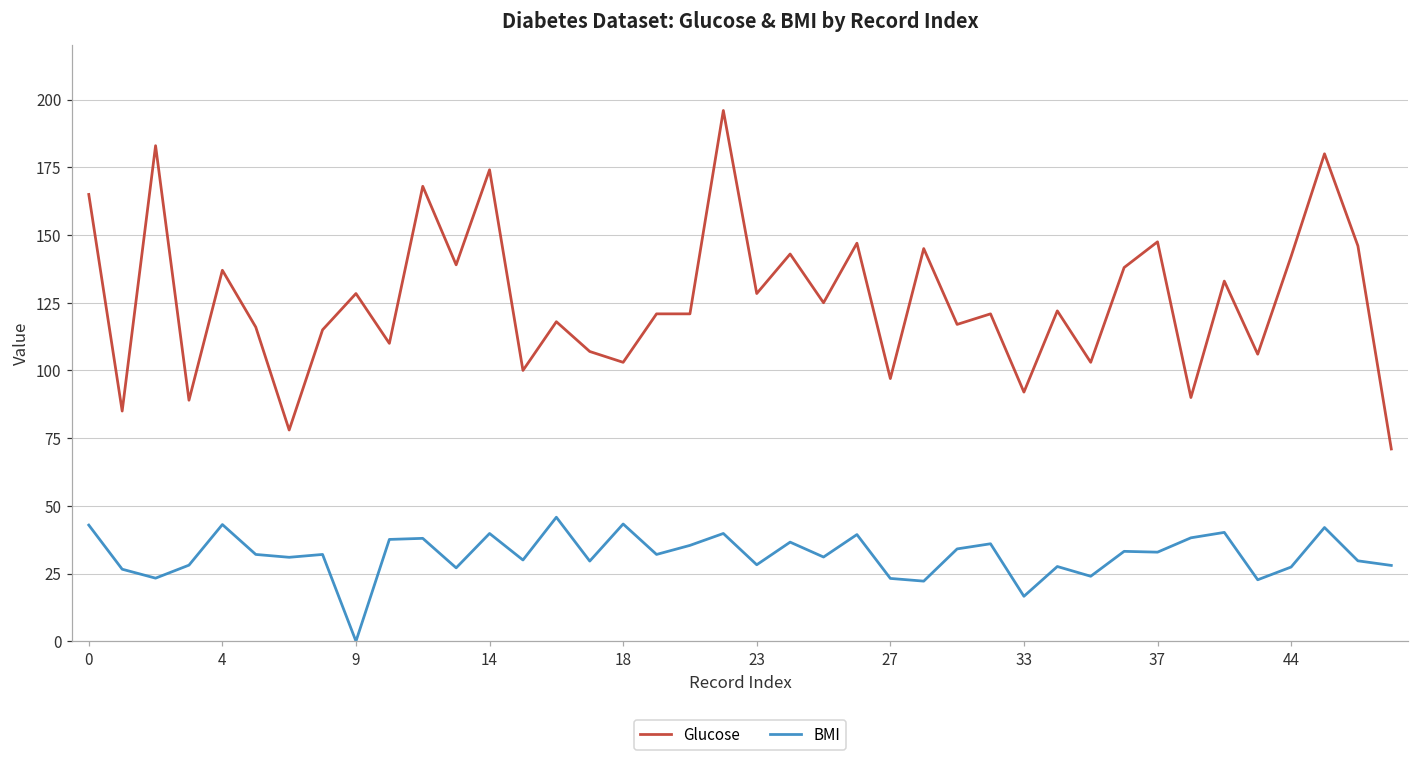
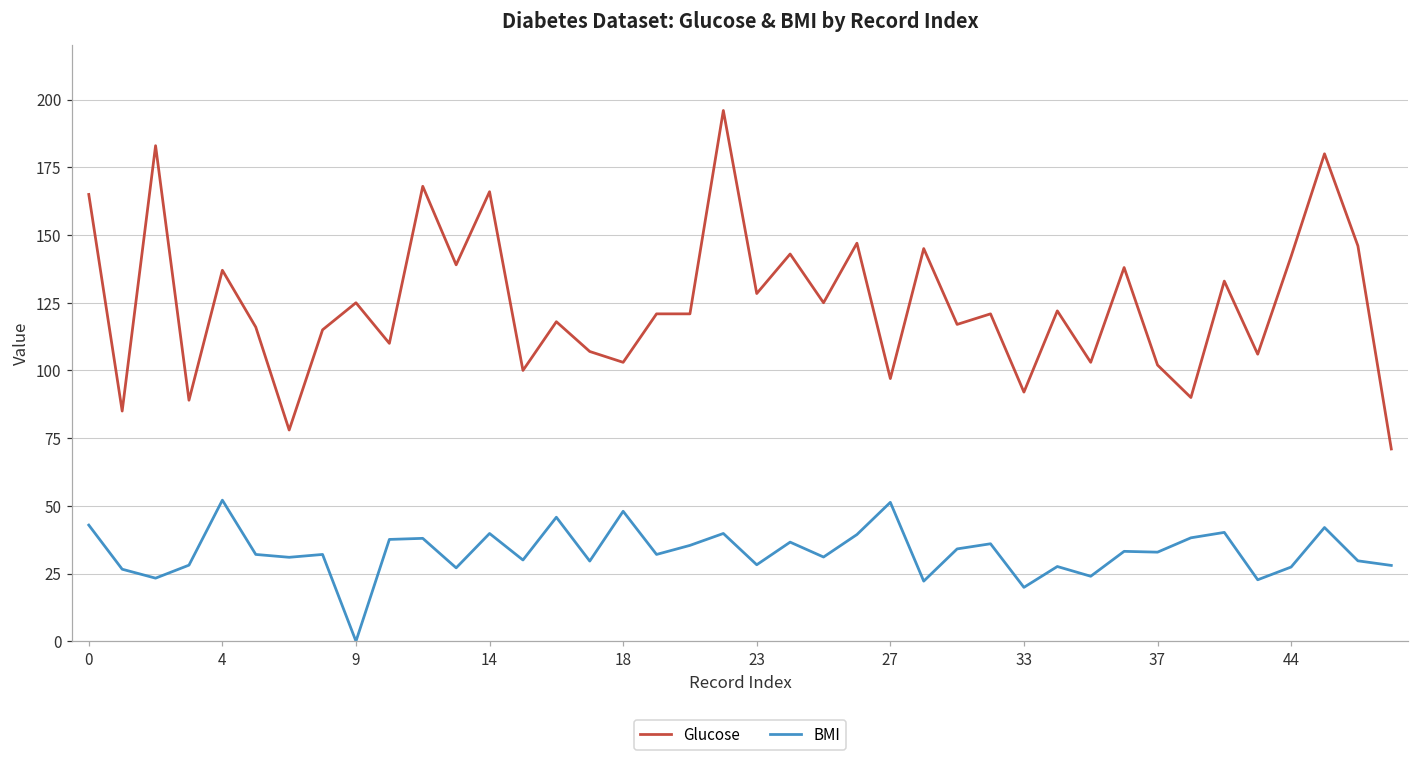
  {
    "Glucose": {
      "0": 165,
      "4": 137,
-     "9": 128,
-     "14": 174,
+     "9": 125,
+     "14": 166,
      "18": 103,
      "23": 128,
      "27": 97,
      "33": 92,
-     "37": 148,
+     "37": 102,
      "44": 142
    },
    "BMI": {
      "0": 43,
-     "4": 43,
+     "4": 52,
      "9": 0,
      "14": 40,
-     "18": 43,
+     "18": 48,
      "23": 28,
-     "27": 23,
-     "33": 17,
+     "27": 51,
+     "33": 20,
      "37": 33,
      "44": 27
    }
  }
